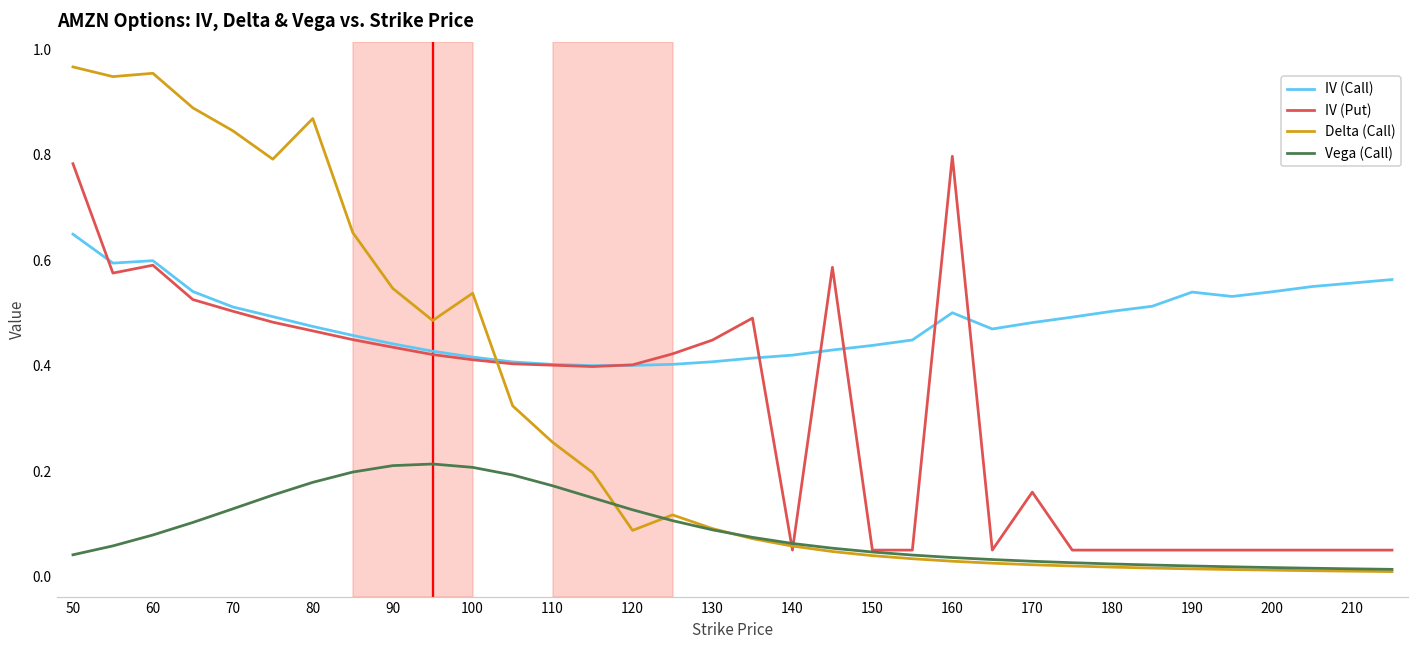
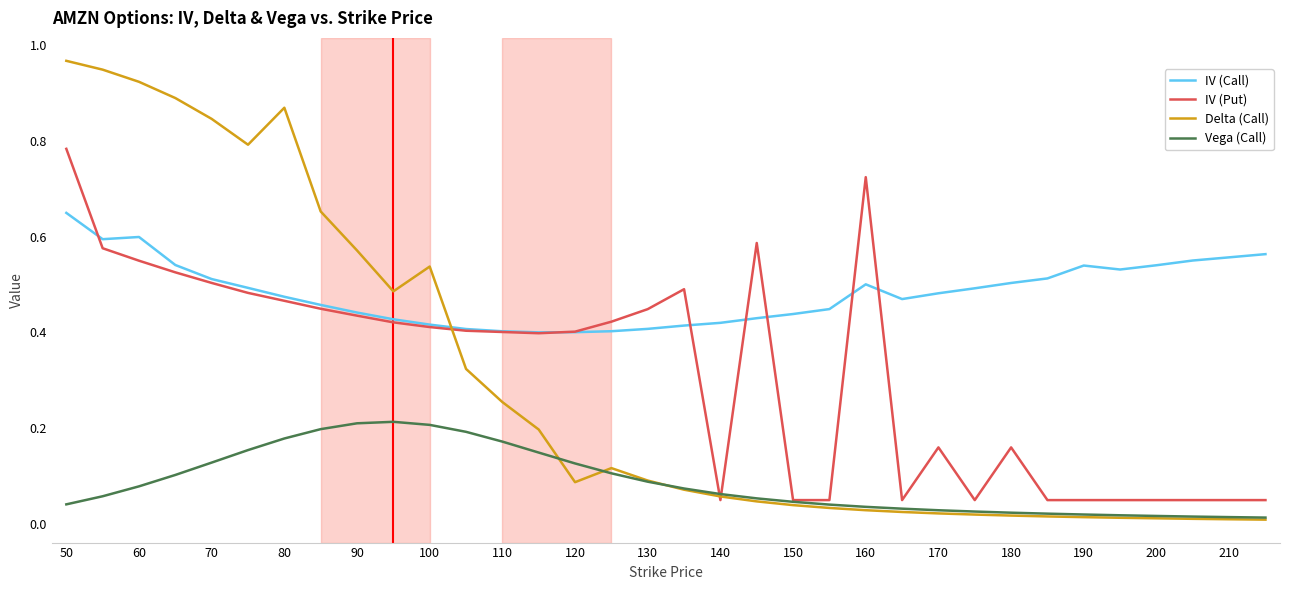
  {
    "IV (Call)": {
      "50": 0.65,
      "60": 0.60,
      "70": 0.51,
      "80": 0.47,
      "90": 0.44,
      "130": 0.41,
      "140": 0.42,
      "150": 0.44,
      "160": 0.50,
      "170": 0.48,
      "180": 0.50,
      "190": 0.54,
      "200": 0.54,
      "210": 0.56
    },
    "IV (Put)": {
      "50": 0.78,
-     "60": 0.59,
+     "60": 0.55,
      "70": 0.50,
      "80": 0.47,
      "90": 0.44,
      "130": 0.45,
      "140": 0.05,
-     "160": 0.80,
+     "160": 0.72,
      "170": 0.16,
-     "180": 0.05,
+     "180": 0.16,
      "190": 0.05,
      "200": 0.05,
      "210": 0.05
    },
    "Delta (Call)": {
      "50": 0.97,
-     "60": 0.95,
+     "60": 0.92,
      "70": 0.85,
      "80": 0.87,
-     "90": 0.55,
+     "90": 0.57,
      "100": 0.54,
      "110": 0.25,
      "120": 0.09,
      "150": 0.04,
      "160": 0.03,
      "170": 0.02,
      "180": 0.02,
      "190": 0.01
    },
    "Vega (Call)": {
      "50": 0.04,
      "60": 0.08,
      "70": 0.13,
      "80": 0.18,
      "90": 0.21,
      "100": 0.21,
      "110": 0.17,
      "120": 0.13,
      "160": 0.04,
      "170": 0.03,
      "180": 0.02,
      "190": 0.02
    }
  }
